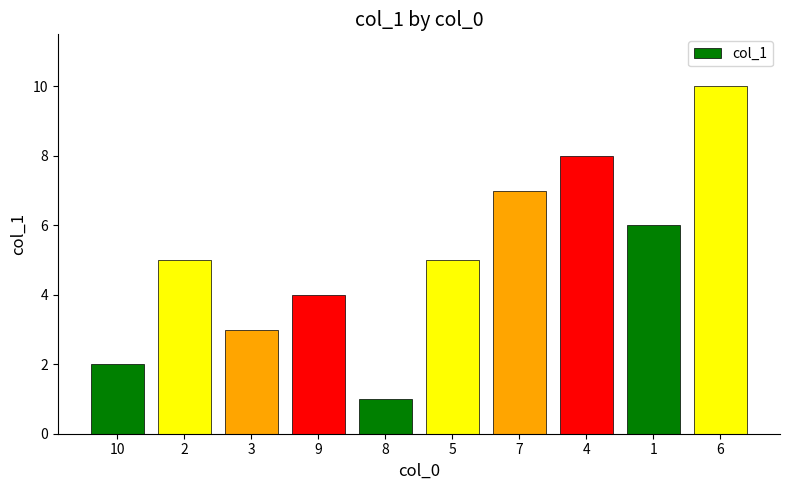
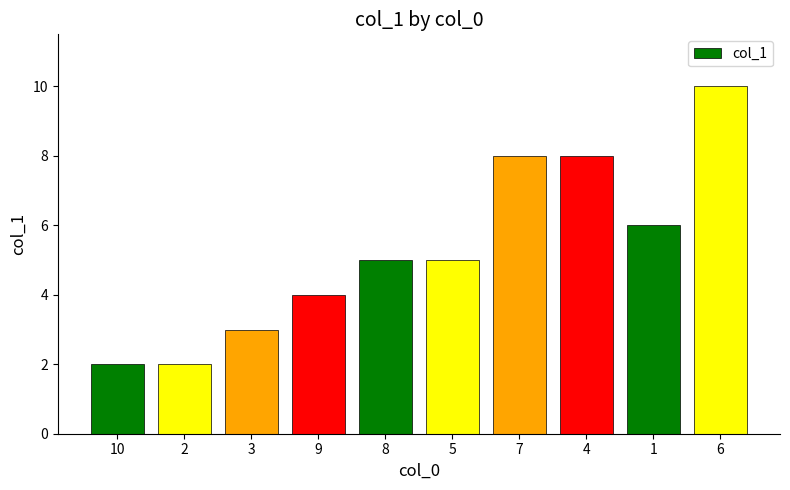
  {
    "10": 2,
-   "2": 5,
+   "2": 2,
    "3": 3,
    "9": 4,
-   "8": 1,
+   "8": 5,
    "5": 5,
-   "7": 7,
+   "7": 8,
    "4": 8,
    "1": 6,
    "6": 10
  }
